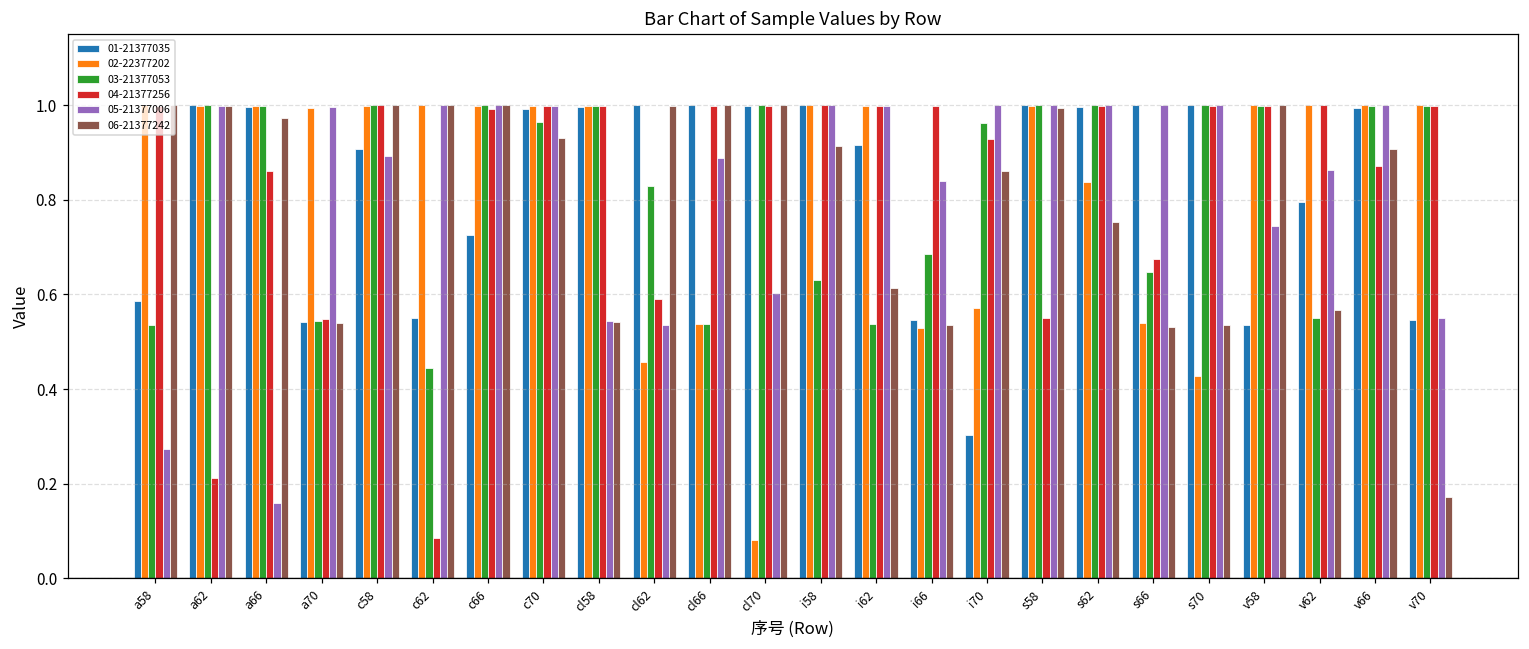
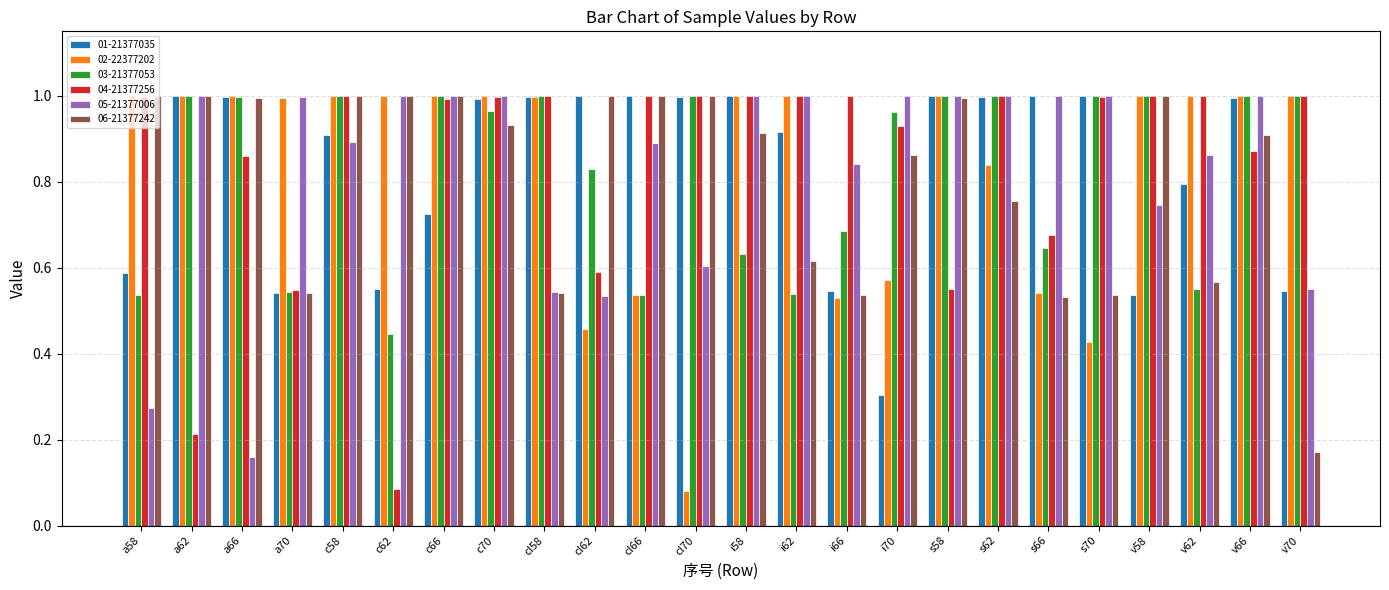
  {
    "01-21377035": {
      "a58": 0.59,
      "a62": 1.00,
      "a66": 1.00,
      "a70": 0.54,
      "c58": 0.91,
      "c62": 0.55,
      "c66": 0.73,
      "c70": 0.99,
      "cl58": 1.00,
      "cl62": 1.00,
      "cl66": 1.00,
      "cl70": 1.00,
      "i58": 1.00,
      "i62": 0.92,
      "i66": 0.55,
      "i70": 0.30,
      "s58": 1.00,
      "s62": 1.00,
      "s66": 1.00,
      "s70": 1.00,
      "v58": 0.54,
      "v62": 0.79,
      "v66": 0.99,
      "v70": 0.55
    },
    "02-22377202": {
      "a62": 1.00,
      "a66": 1.00,
      "a70": 0.99,
      "c58": 1.00,
      "c62": 1.00,
      "c66": 1.00,
      "c70": 1.00,
      "cl58": 1.00,
      "cl62": 0.46,
      "cl66": 0.54,
      "cl70": 0.08,
      "i58": 1.00,
      "i62": 1.00,
      "i66": 0.53,
      "i70": 0.57,
      "s58": 1.00,
      "s62": 0.84,
      "s66": 0.54,
      "s70": 0.43,
      "v58": 1.00,
      "v62": 1.00,
      "v66": 1.00,
      "v70": 1.00
    },
    "03-21377053": {
      "a58": 0.54,
      "a62": 1.00,
      "a66": 1.00,
      "a70": 0.54,
      "c58": 1.00,
      "c62": 0.44,
      "c66": 1.00,
      "c70": 0.96,
      "cl58": 1.00,
      "cl62": 0.83,
      "cl66": 0.54,
      "cl70": 1.00,
      "i58": 0.63,
      "i62": 0.54,
      "i66": 0.69,
      "i70": 0.96,
      "s58": 1.00,
      "s62": 1.00,
      "s66": 0.65,
      "s70": 1.00,
      "v58": 1.00,
      "v62": 0.55,
      "v66": 1.00,
      "v70": 1.00
    },
    "04-21377256": {
      "a62": 0.21,
      "a66": 0.86,
      "a70": 0.55,
      "c58": 1.00,
      "c62": 0.09,
      "c66": 0.99,
      "c70": 1.00,
      "cl58": 1.00,
      "cl62": 0.59,
      "cl66": 1.00,
      "cl70": 1.00,
      "i58": 1.00,
      "i62": 1.00,
      "i66": 1.00,
      "i70": 0.93,
      "s58": 0.55,
      "s62": 1.00,
      "s66": 0.68,
      "s70": 1.00,
      "v58": 1.00,
      "v62": 1.00,
      "v66": 0.87,
      "v70": 1.00
    },
    "05-21377006": {
      "a58": 0.27,
      "a62": 1.00,
      "a66": 0.16,
      "a70": 1.00,
      "c58": 0.89,
      "c62": 1.00,
      "c66": 1.00,
      "c70": 1.00,
      "cl58": 0.54,
      "cl62": 0.54,
      "cl66": 0.89,
      "cl70": 0.60,
      "i58": 1.00,
      "i62": 1.00,
      "i66": 0.84,
      "i70": 1.00,
      "s58": 1.00,
      "s62": 1.00,
      "s66": 1.00,
      "s70": 1.00,
      "v58": 0.75,
      "v62": 0.86,
      "v66": 1.00,
      "v70": 0.55
    },
    "06-21377242": {
      "a62": 1.00,
-     "a66": 0.97,
+     "a66": 0.99,
      "a70": 0.54,
      "c58": 1.00,
      "c62": 1.00,
      "c66": 1.00,
      "c70": 0.93,
      "cl58": 0.54,
      "cl62": 1.00,
      "cl66": 1.00,
      "cl70": 1.00,
      "i58": 0.91,
      "i62": 0.61,
      "i66": 0.54,
      "i70": 0.86,
      "s58": 0.99,
      "s62": 0.75,
      "s66": 0.53,
      "s70": 0.54,
      "v58": 1.00,
      "v62": 0.57,
      "v66": 0.91,
      "v70": 0.17
    }
  }
